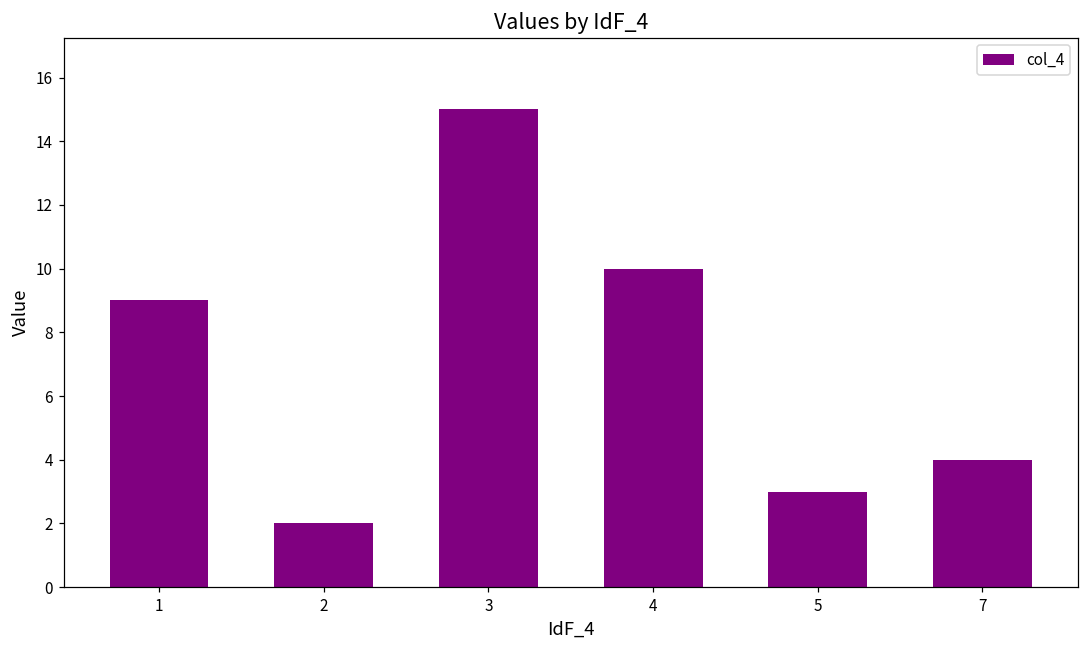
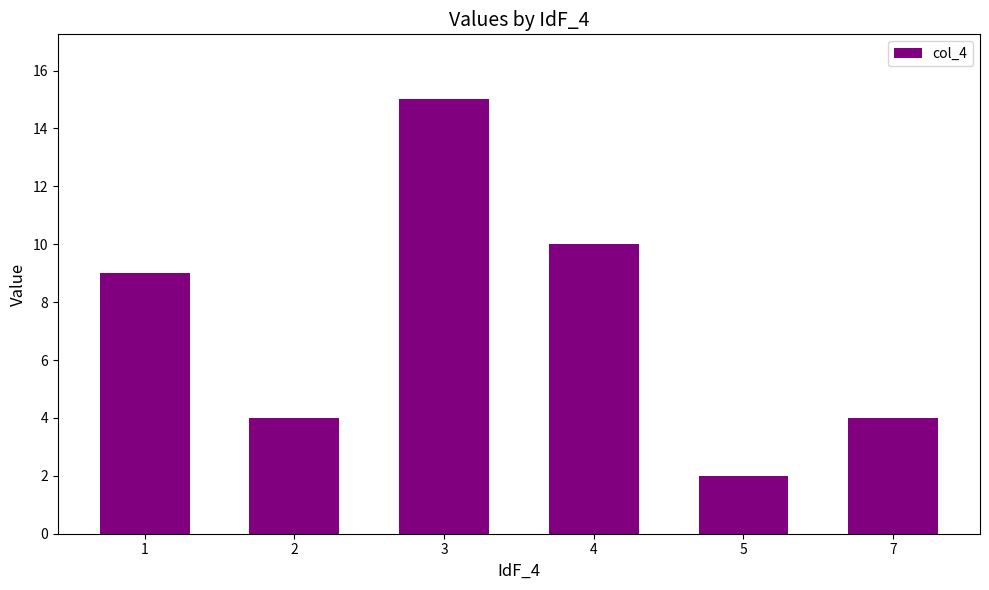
  {
    "1": 9,
-   "2": 2,
+   "2": 4,
    "3": 15,
    "4": 10,
-   "5": 3,
+   "5": 2,
    "7": 4
  }
